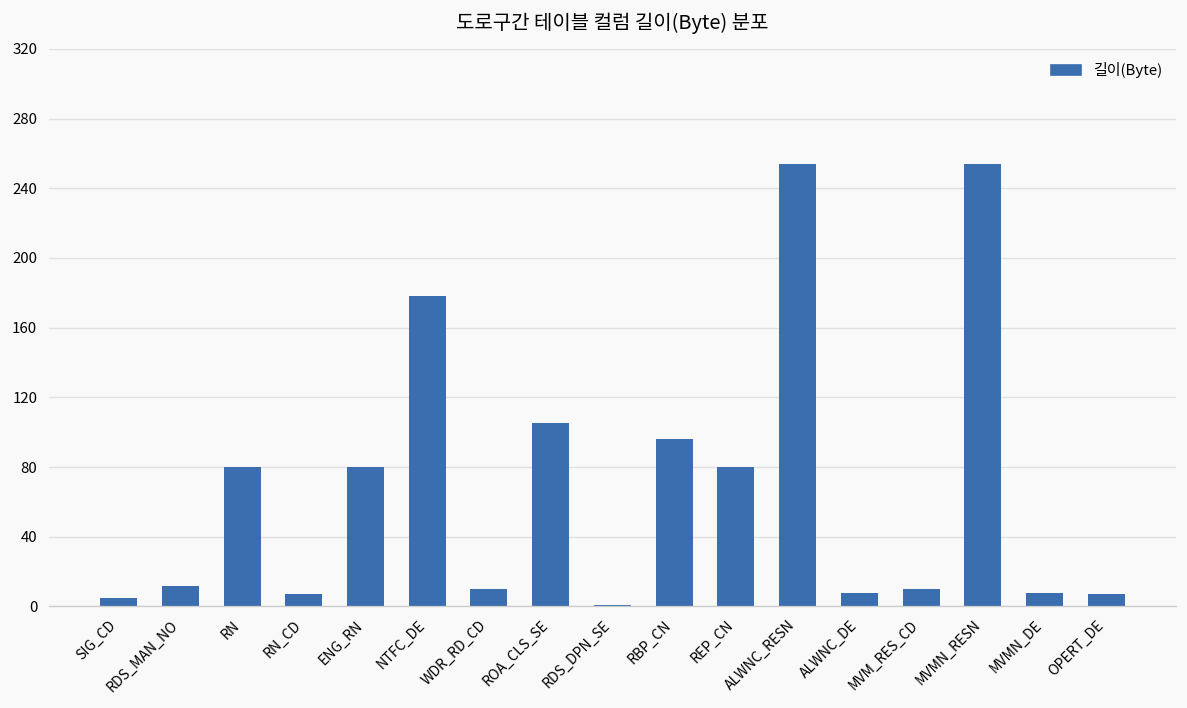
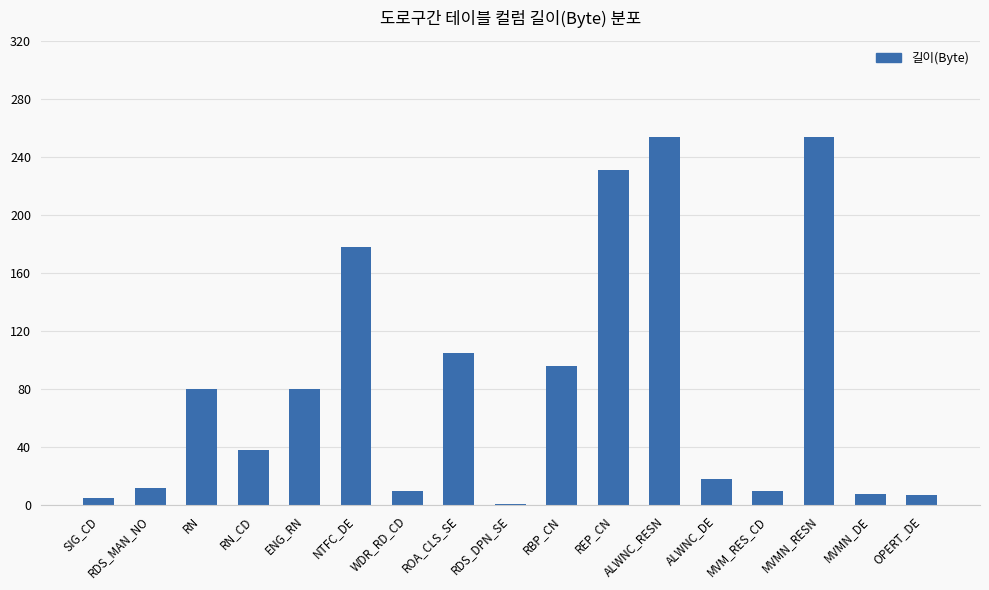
  {
    "SIG_CD": 5,
    "RDS_MAN_NO": 12,
    "RN": 80,
-   "RN_CD": 7,
+   "RN_CD": 38,
    "ENG_RN": 80,
    "NTFC_DE": 178,
    "WDR_RD_CD": 10,
    "ROA_CLS_SE": 105,
    "RBP_CN": 96,
-   "REP_CN": 80,
+   "REP_CN": 231,
    "ALWNC_RESN": 254,
-   "ALWNC_DE": 8,
+   "ALWNC_DE": 18,
    "MVM_RES_CD": 10,
    "MVMN_RESN": 254,
    "MVMN_DE": 8,
    "OPERT_DE": 7
  }
